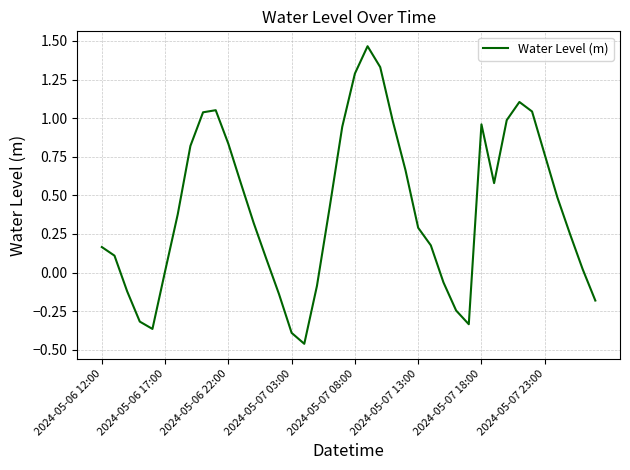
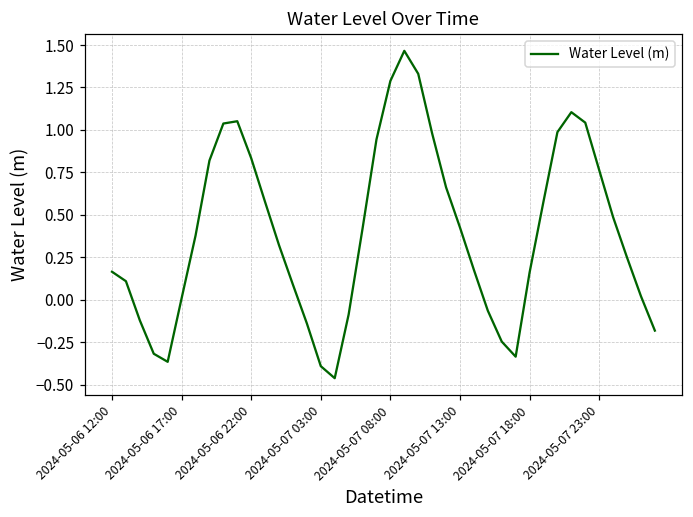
  {
    "2024-05-06 12:00": 0.17,
    "2024-05-06 17:00": 0.01,
    "2024-05-06 22:00": 0.83,
    "2024-05-07 03:00": -0.39,
    "2024-05-07 08:00": 1.29,
-   "2024-05-07 13:00": 0.29,
-   "2024-05-07 18:00": 0.96,
+   "2024-05-07 13:00": 0.43,
+   "2024-05-07 18:00": 0.16,
    "2024-05-07 23:00": 0.76
  }
